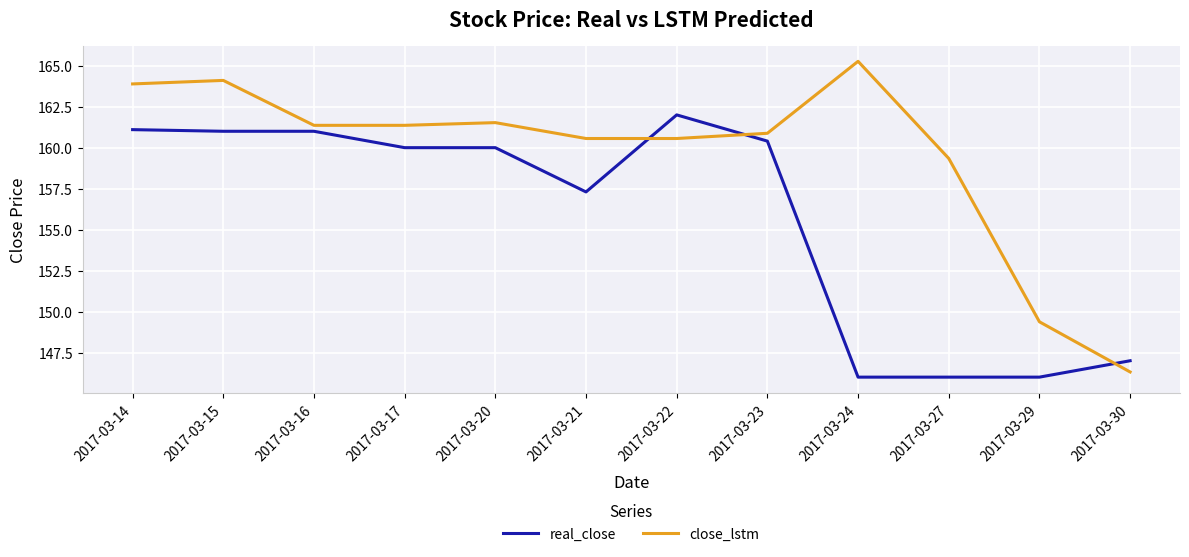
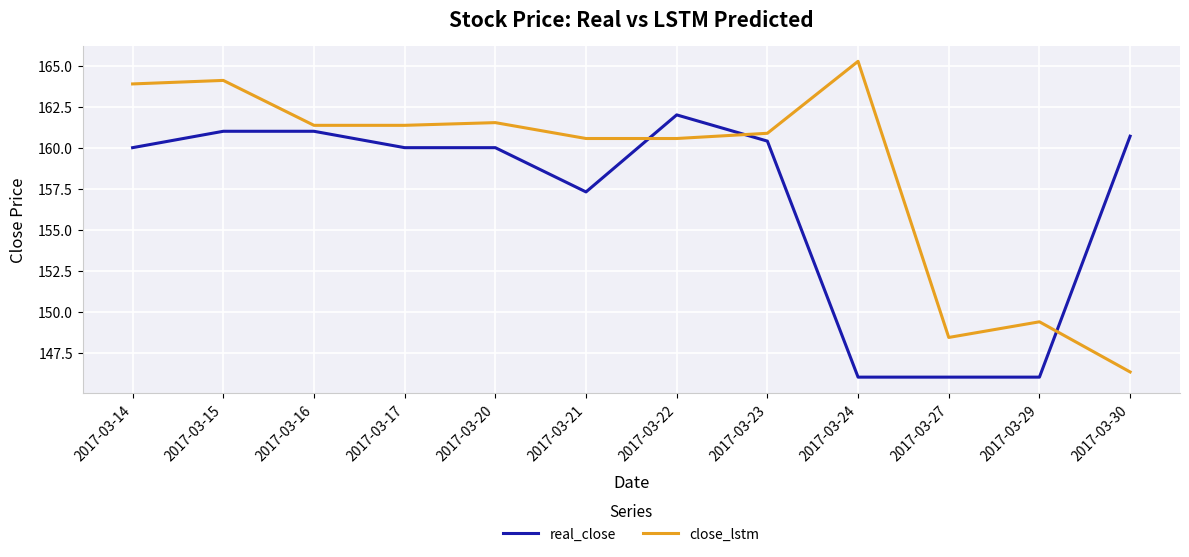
  {
    "real_close": {
-     "2017-03-14": 161.1,
+     "2017-03-14": 160.0,
      "2017-03-15": 161.0,
      "2017-03-16": 161.0,
      "2017-03-17": 160.0,
      "2017-03-20": 160.0,
      "2017-03-21": 157.3,
      "2017-03-22": 162.0,
      "2017-03-23": 160.4,
      "2017-03-24": 146.0,
      "2017-03-27": 146.0,
      "2017-03-29": 146.0,
-     "2017-03-30": 147.0
+     "2017-03-30": 160.7
    },
    "close_lstm": {
      "2017-03-14": 163.9,
      "2017-03-15": 164.1,
      "2017-03-16": 161.4,
      "2017-03-17": 161.4,
      "2017-03-20": 161.5,
      "2017-03-21": 160.6,
      "2017-03-22": 160.6,
      "2017-03-23": 160.9,
      "2017-03-24": 165.3,
-     "2017-03-27": 159.3,
+     "2017-03-27": 148.4,
      "2017-03-29": 149.4,
      "2017-03-30": 146.3
    }
  }
